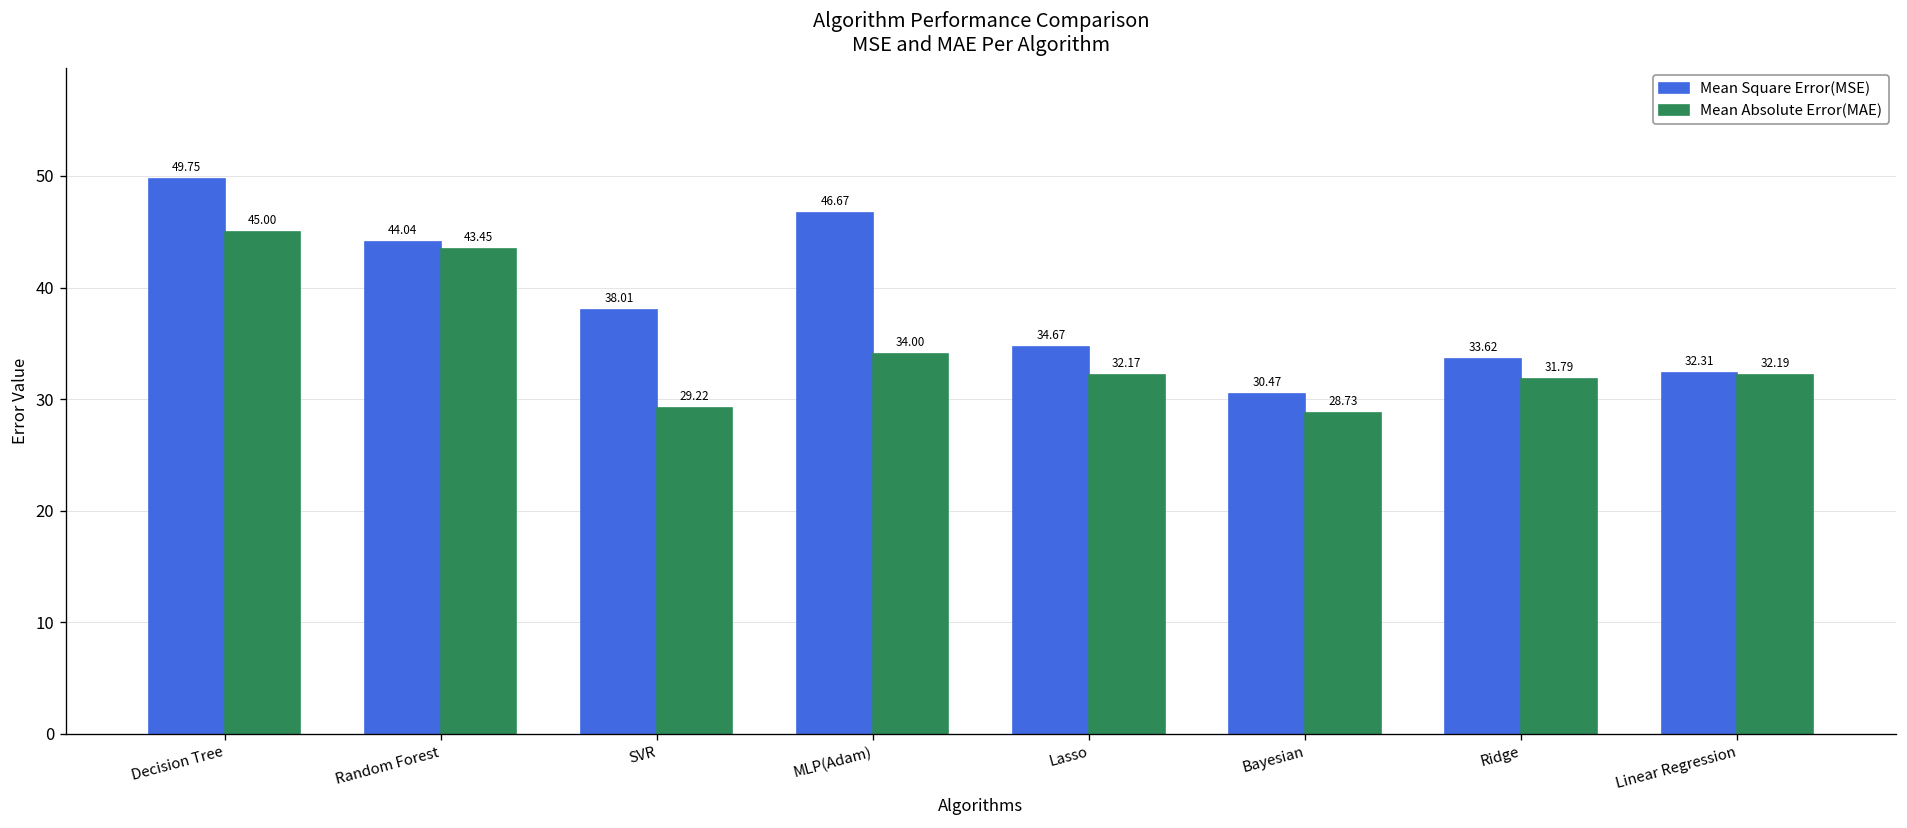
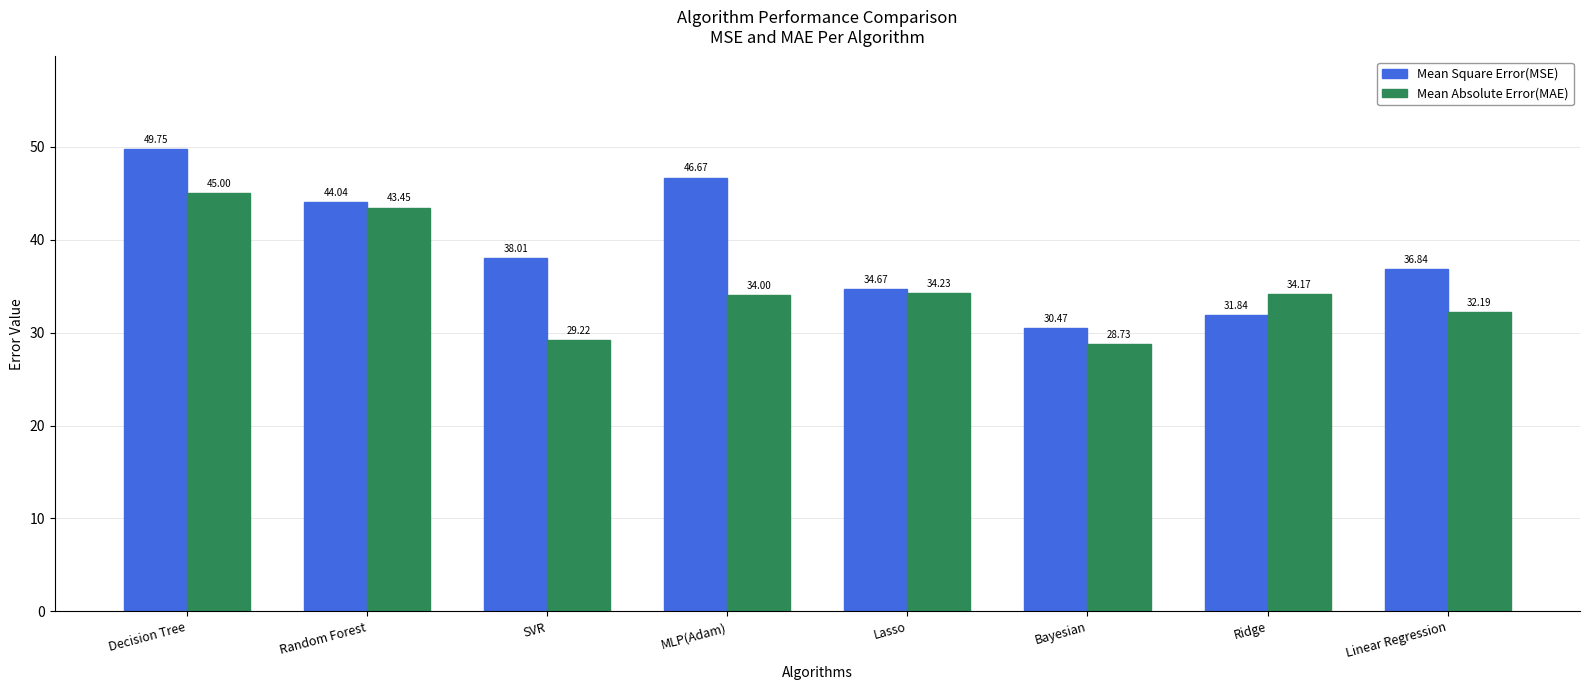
  {
    "Mean Square Error(MSE)": {
      "Decision Tree": 49.75,
      "Random Forest": 44.04,
      "SVR": 38.01,
      "MLP(Adam)": 46.67,
      "Lasso": 34.67,
      "Bayesian": 30.47,
-     "Ridge": 33.62,
-     "Linear Regression": 32.31
+     "Ridge": 31.84,
+     "Linear Regression": 36.84
    },
    "Mean Absolute Error(MAE)": {
      "Decision Tree": 45.00,
      "Random Forest": 43.45,
      "SVR": 29.22,
      "MLP(Adam)": 34.00,
-     "Lasso": 32.17,
+     "Lasso": 34.23,
      "Bayesian": 28.73,
-     "Ridge": 31.79,
+     "Ridge": 34.17,
      "Linear Regression": 32.19
    }
  }
